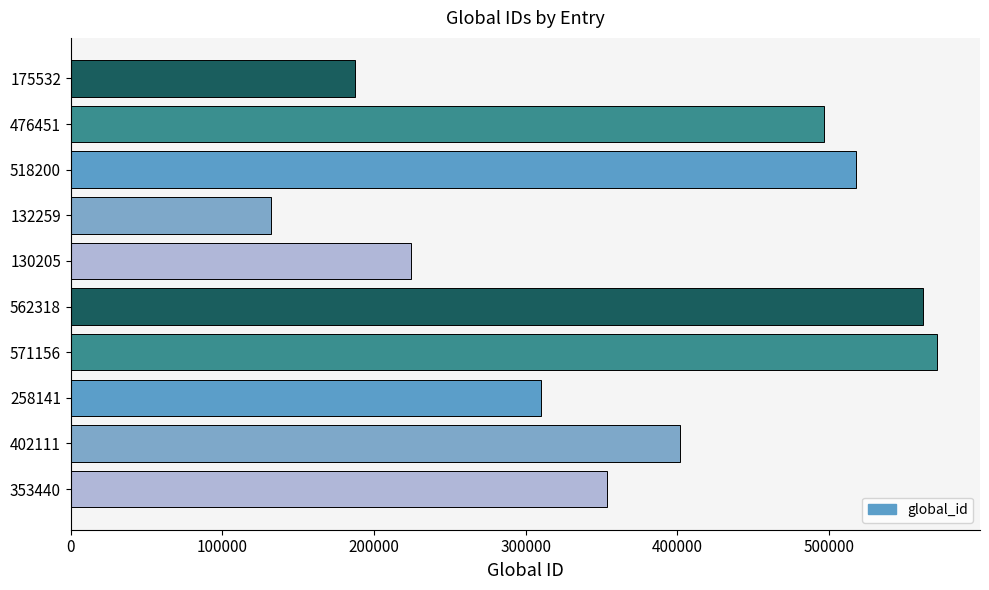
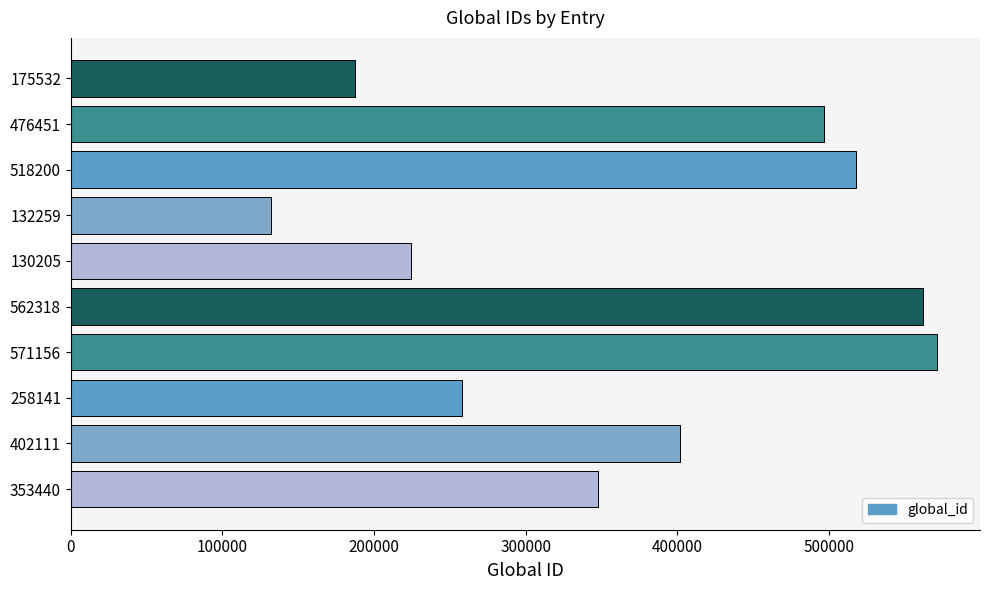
  {
    "175532": 187000,
    "476451": 497000,
    "518200": 518000,
    "132259": 132000,
    "130205": 224000,
    "562318": 562000,
    "571156": 571000,
-   "258141": 310000,
+   "258141": 258000,
    "402111": 402000,
-   "353440": 353000
+   "353440": 348000
  }
